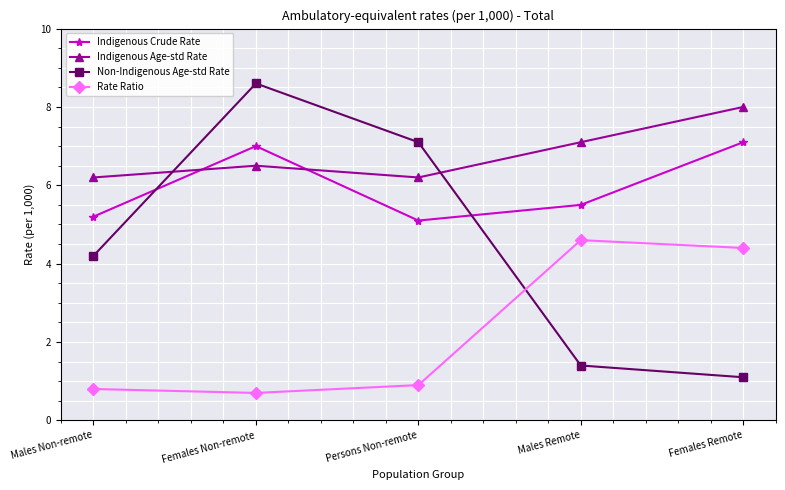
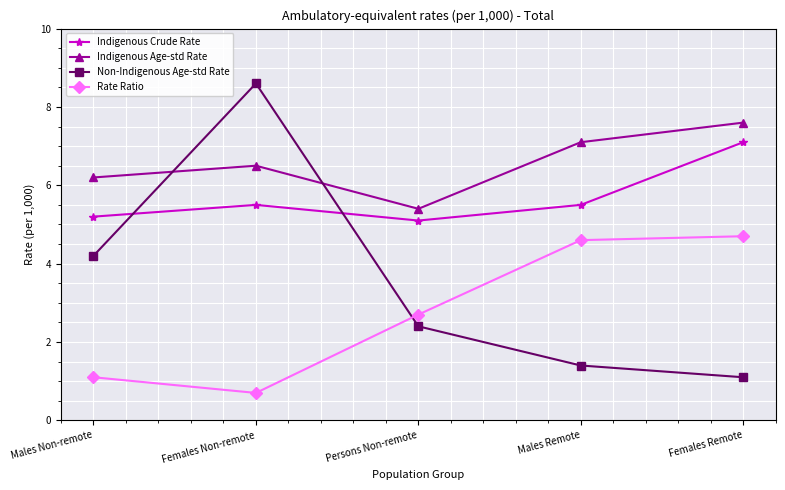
  {
    "Indigenous Crude Rate": {
      "Males Non-remote": 5.2,
-     "Females Non-remote": 7.0,
+     "Females Non-remote": 5.5,
      "Persons Non-remote": 5.1,
      "Males Remote": 5.5,
      "Females Remote": 7.1
    },
    "Indigenous Age-std Rate": {
      "Males Non-remote": 6.2,
      "Females Non-remote": 6.5,
-     "Persons Non-remote": 6.2,
+     "Persons Non-remote": 5.4,
      "Males Remote": 7.1,
-     "Females Remote": 8.0
+     "Females Remote": 7.6
    },
    "Non-Indigenous Age-std Rate": {
      "Males Non-remote": 4.2,
      "Females Non-remote": 8.6,
-     "Persons Non-remote": 7.1,
+     "Persons Non-remote": 2.4,
      "Males Remote": 1.4,
      "Females Remote": 1.1
    },
    "Rate Ratio": {
-     "Males Non-remote": 0.8,
+     "Males Non-remote": 1.1,
      "Females Non-remote": 0.7,
-     "Persons Non-remote": 0.9,
+     "Persons Non-remote": 2.7,
      "Males Remote": 4.6,
-     "Females Remote": 4.4
+     "Females Remote": 4.7
    }
  }
